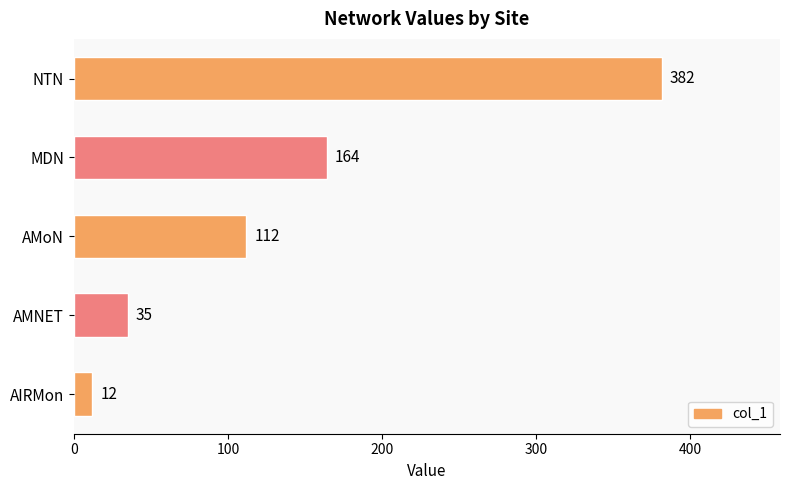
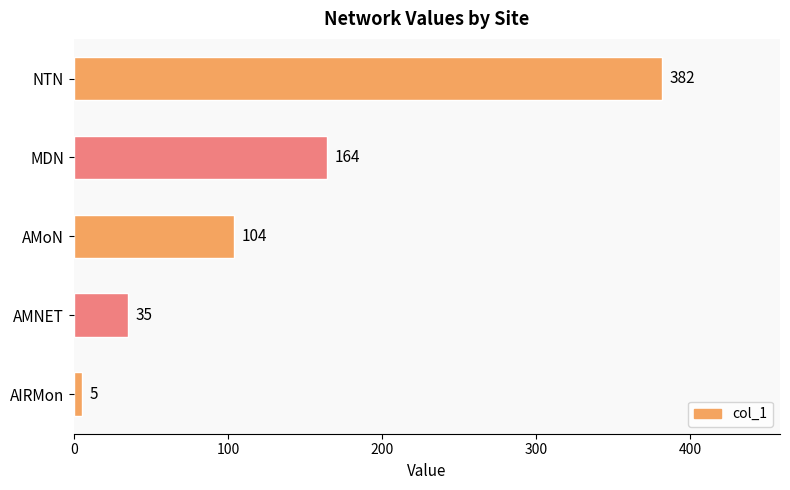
  {
    "NTN": 382,
    "MDN": 164,
-   "AMoN": 112,
+   "AMoN": 104,
    "AMNET": 35,
-   "AIRMon": 12
+   "AIRMon": 5
  }
